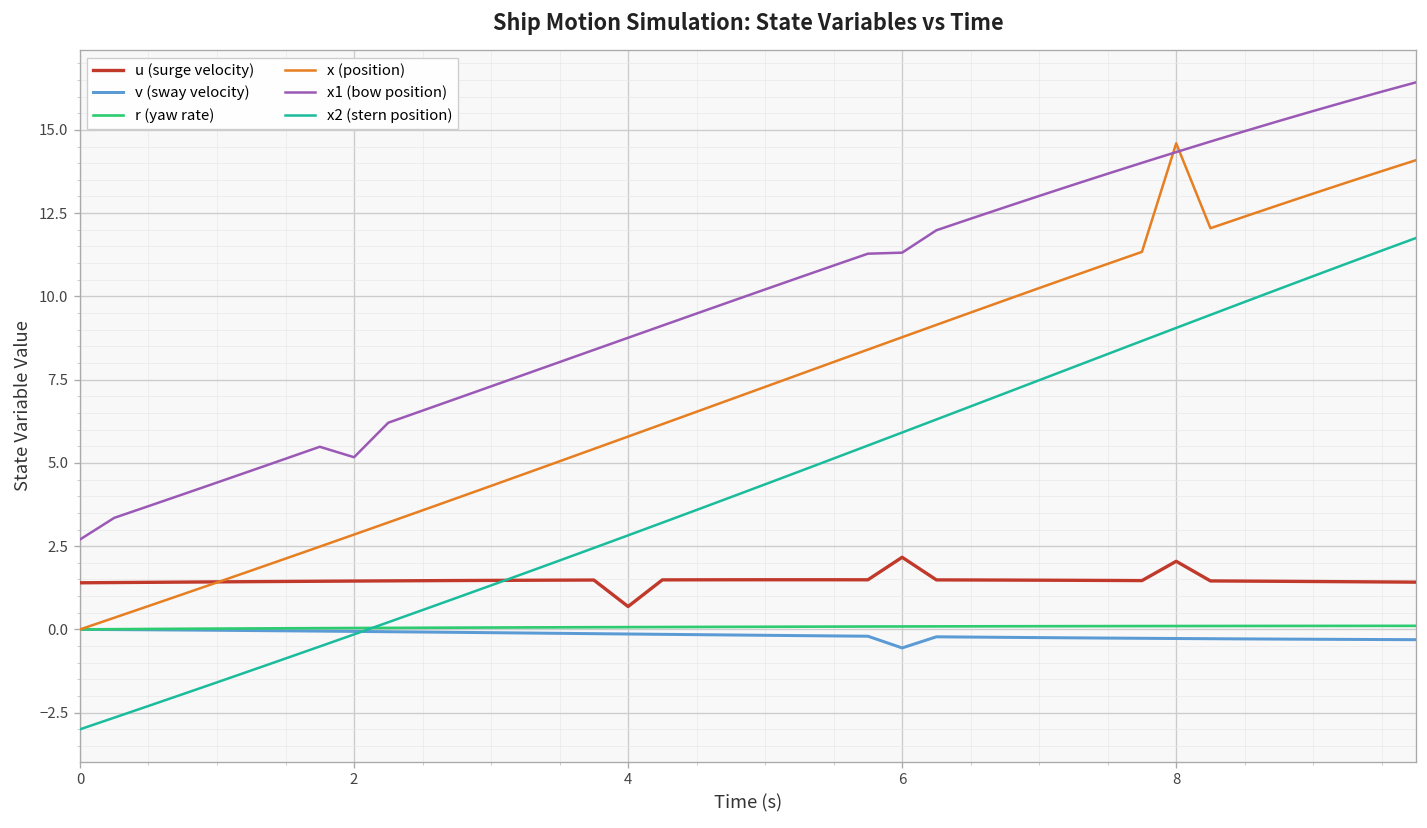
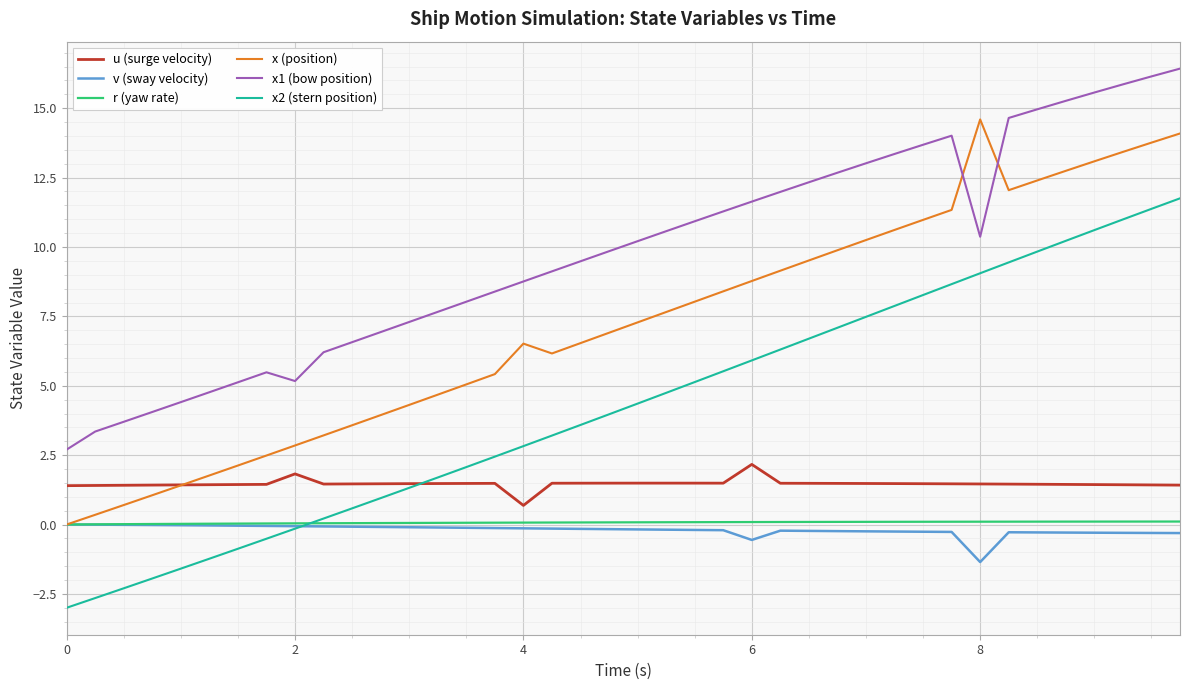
  {
    "u (surge velocity)": {
      "0": 1.4,
-     "2": 1.5,
+     "2": 1.8,
      "4": 0.7,
      "6": 2.2,
-     "8": 2.0
+     "8": 1.5
    },
    "v (sway velocity)": {
      "4": -0.1,
      "6": -0.6,
-     "8": -0.3
+     "8": -1.4
    },
    "x (position)": {
      "2": 2.8,
-     "4": 5.8,
+     "4": 6.5,
      "6": 8.8,
      "8": 14.6
    },
    "x1 (bow position)": {
      "0": 2.7,
      "2": 5.2,
      "4": 8.8,
-     "6": 11.3,
-     "8": 14.3
+     "6": 11.6,
+     "8": 10.4
    }
  }
